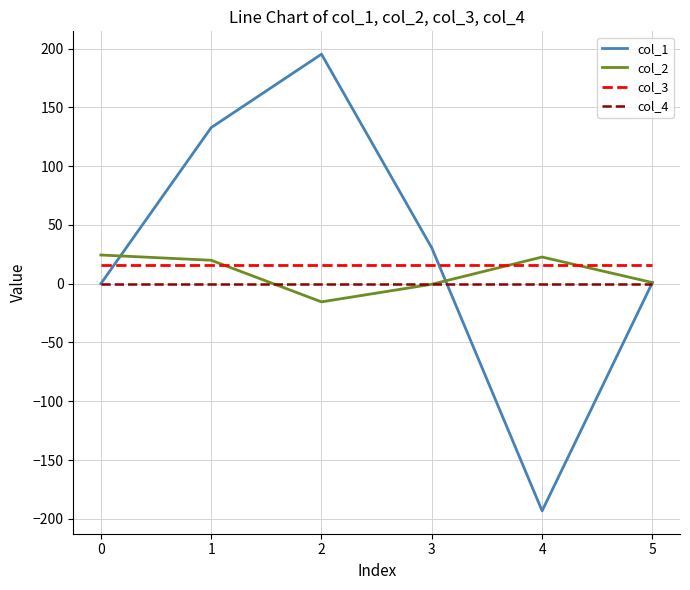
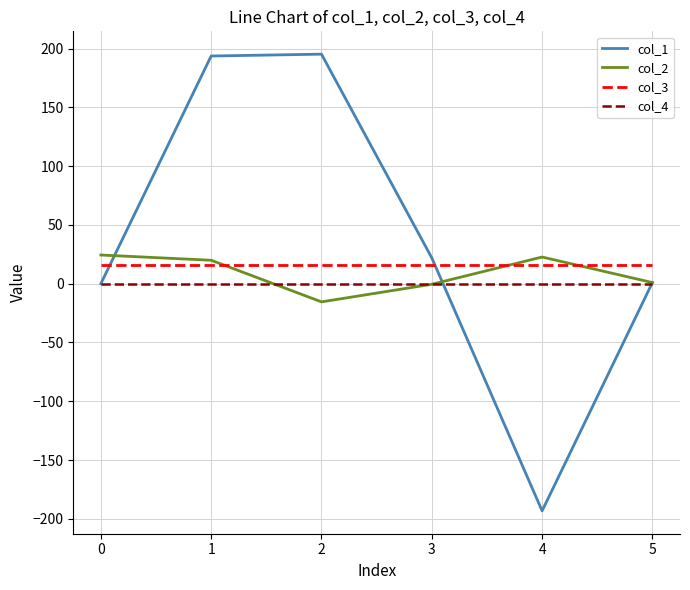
  {
    "col_1": {
-     "1": 133,
+     "1": 194,
      "2": 195,
-     "3": 30,
+     "3": 22,
      "4": -193
    },
    "col_2": {
      "0": 24,
      "1": 20,
      "2": -15,
      "4": 23
    },
    "col_3": {
      "0": 16,
      "1": 16,
      "2": 16,
      "3": 16,
      "4": 16,
      "5": 16
    },
    "col_4": {
      "1": 0,
      "2": 0,
      "4": 0
    }
  }
